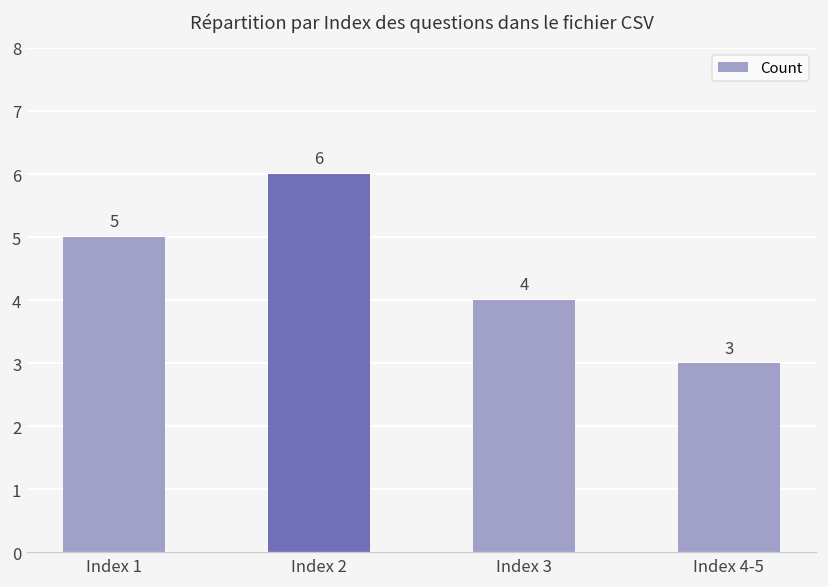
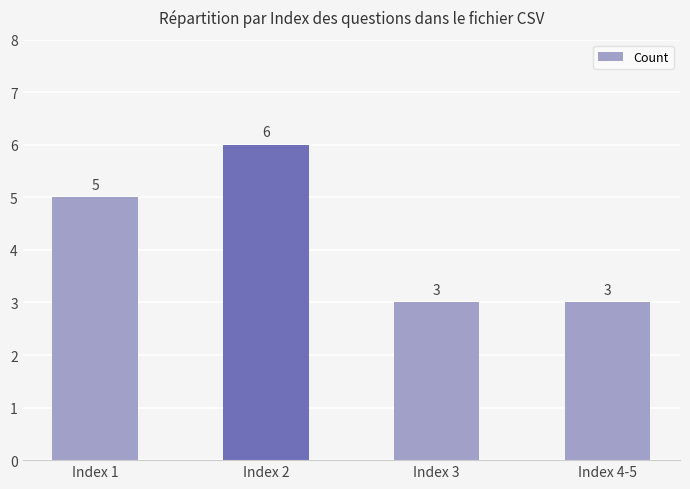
  {
    "Index 1": 5,
    "Index 2": 6,
-   "Index 3": 4,
+   "Index 3": 3,
    "Index 4-5": 3
  }
